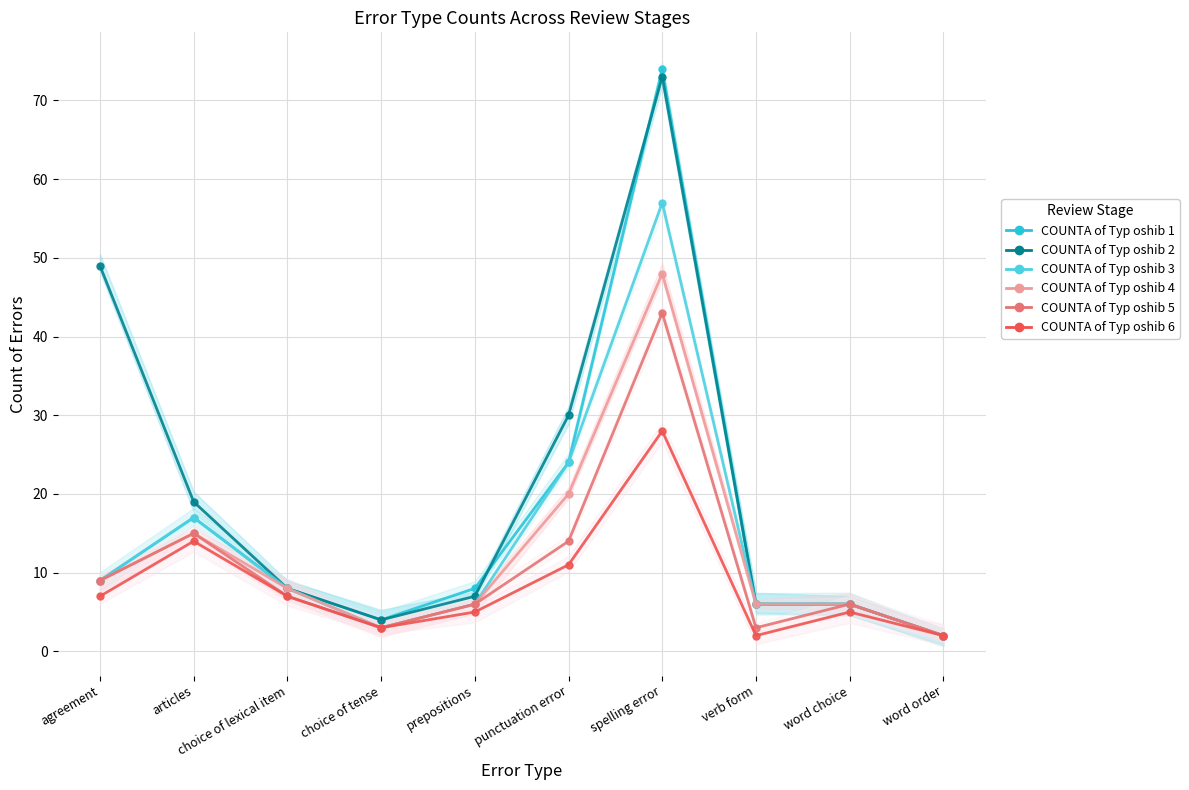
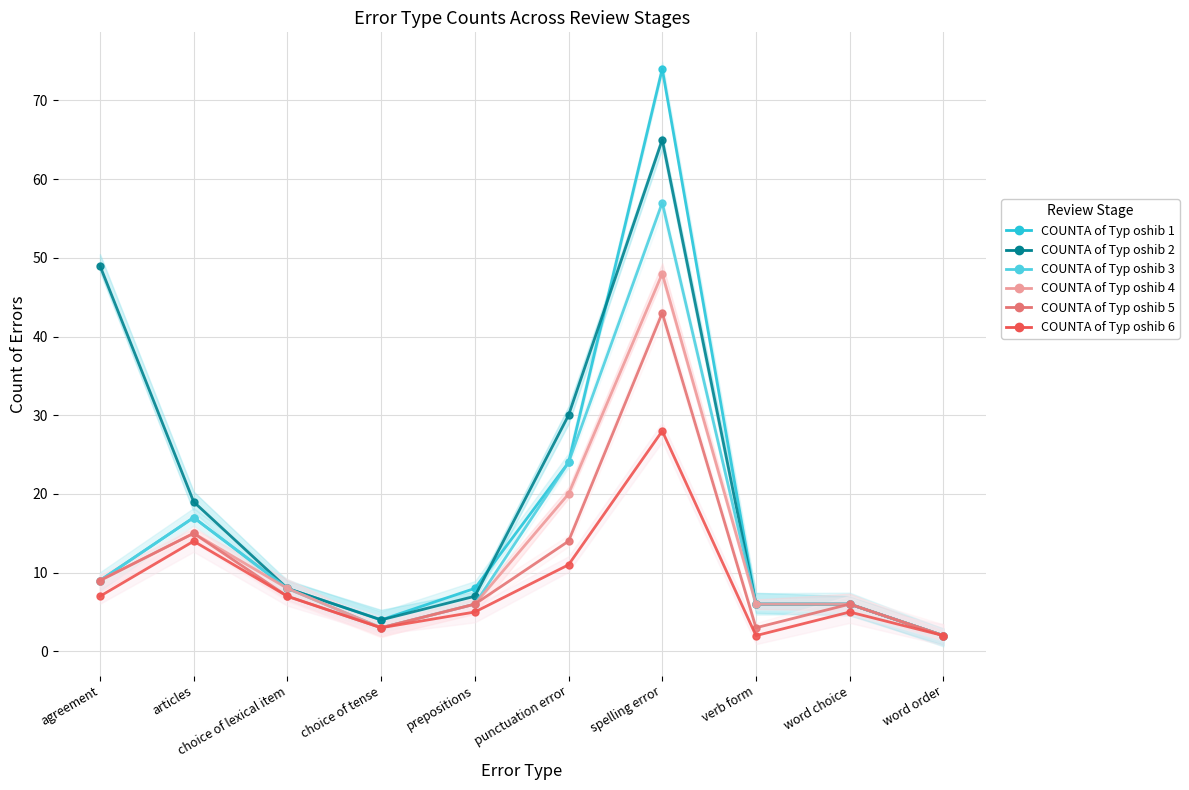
  {
    "COUNTA of Typ oshib 2": {
      "agreement": 49,
      "articles": 19,
      "punctuation error": 30,
-     "spelling error": 73
+     "spelling error": 65
    }
  }
